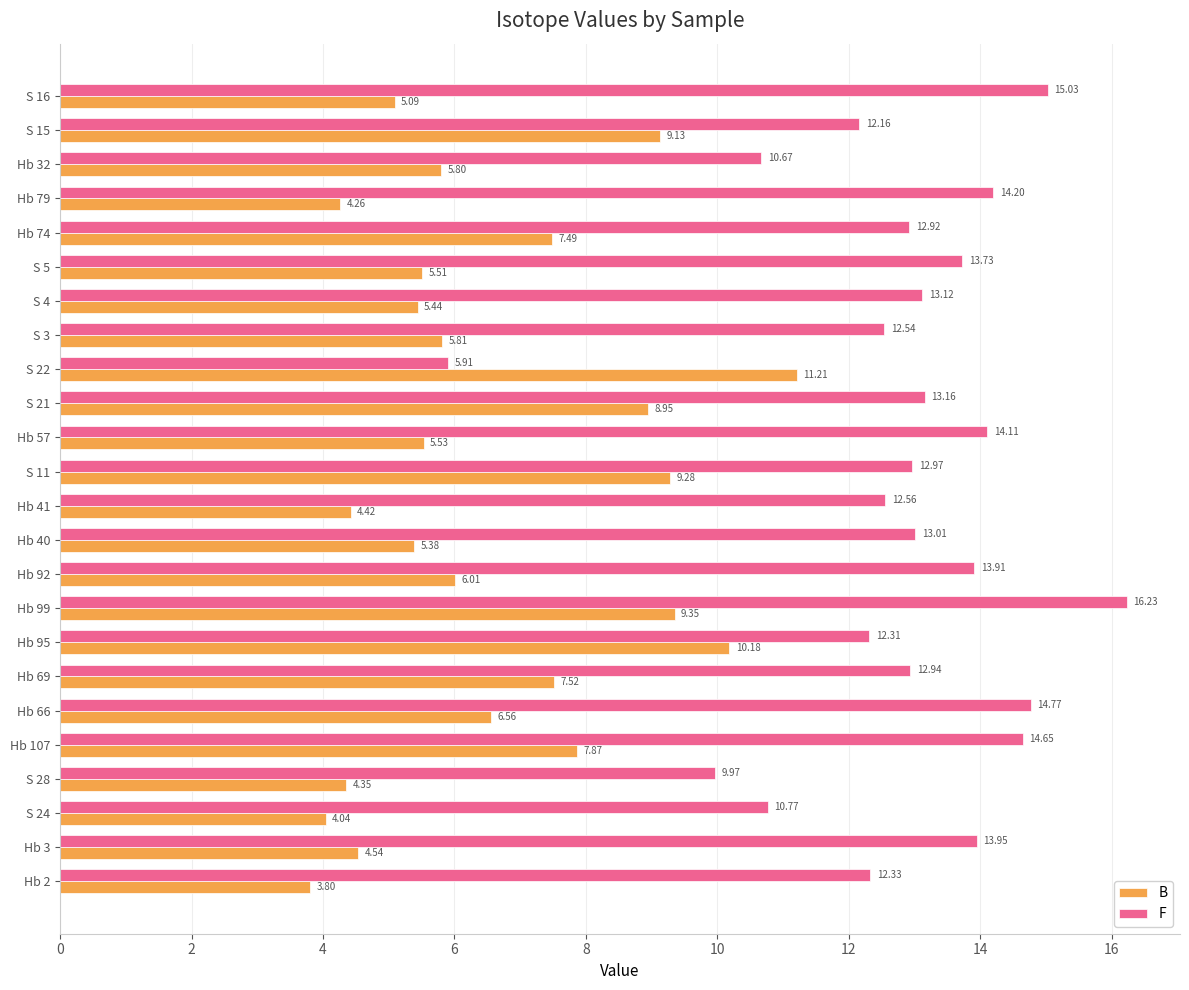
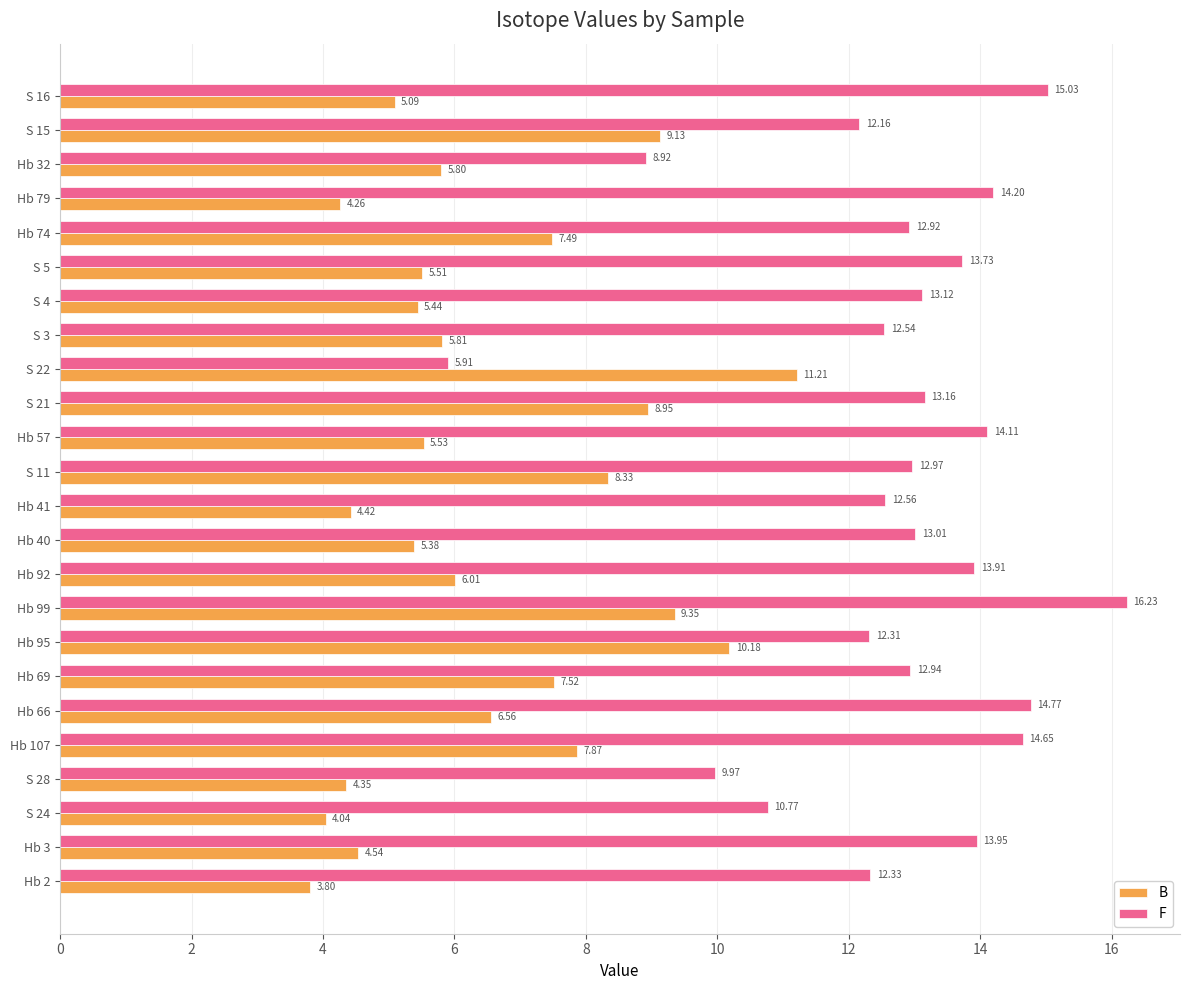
  {
    "B": {
      "S 16": 5.09,
      "S 15": 9.13,
      "Hb 32": 5.80,
      "Hb 79": 4.26,
      "Hb 74": 7.49,
      "S 5": 5.51,
      "S 4": 5.44,
      "S 3": 5.81,
      "S 22": 11.21,
      "S 21": 8.95,
      "Hb 57": 5.53,
-     "S 11": 9.28,
+     "S 11": 8.33,
      "Hb 41": 4.42,
      "Hb 40": 5.38,
      "Hb 92": 6.01,
      "Hb 99": 9.35,
      "Hb 95": 10.18,
      "Hb 69": 7.52,
      "Hb 66": 6.56,
      "Hb 107": 7.87,
      "S 28": 4.35,
      "S 24": 4.04,
      "Hb 3": 4.54,
      "Hb 2": 3.80
    },
    "F": {
      "S 16": 15.03,
      "S 15": 12.16,
-     "Hb 32": 10.67,
+     "Hb 32": 8.92,
      "Hb 79": 14.20,
      "Hb 74": 12.92,
      "S 5": 13.73,
      "S 4": 13.12,
      "S 3": 12.54,
      "S 22": 5.91,
      "S 21": 13.16,
      "Hb 57": 14.11,
      "S 11": 12.97,
      "Hb 41": 12.56,
      "Hb 40": 13.01,
      "Hb 92": 13.91,
      "Hb 99": 16.23,
      "Hb 95": 12.31,
      "Hb 69": 12.94,
      "Hb 66": 14.77,
      "Hb 107": 14.65,
      "S 28": 9.97,
      "S 24": 10.77,
      "Hb 3": 13.95,
      "Hb 2": 12.33
    }
  }
